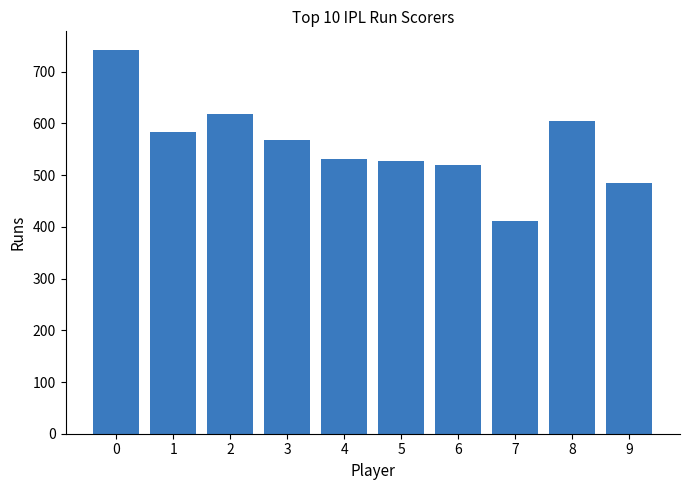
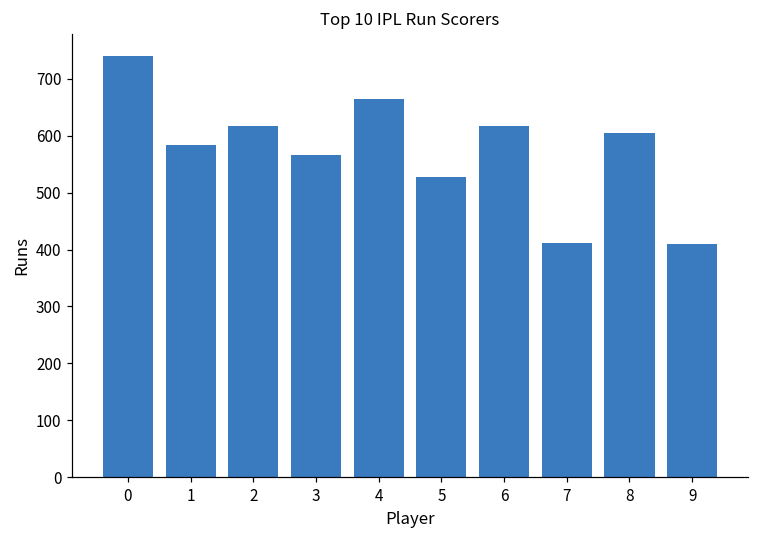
  {
    "0": 740,
    "1": 580,
    "2": 620,
    "3": 570,
-   "4": 530,
+   "4": 660,
    "5": 530,
-   "6": 520,
+   "6": 620,
    "7": 410,
    "8": 610,
-   "9": 480
+   "9": 410
  }
